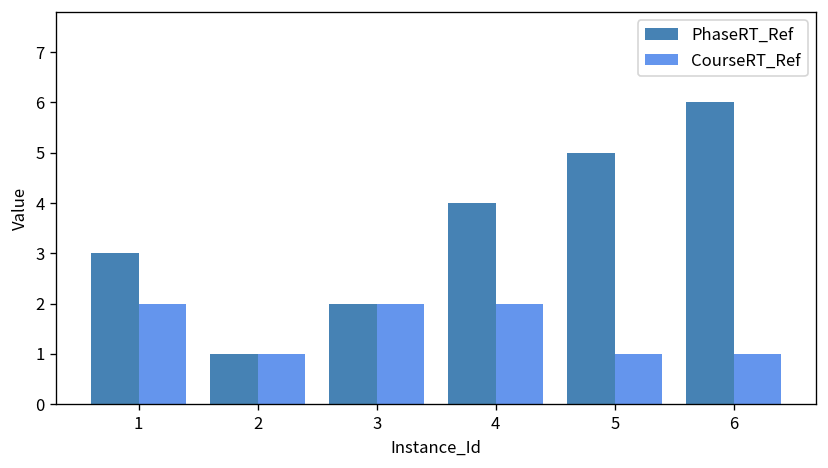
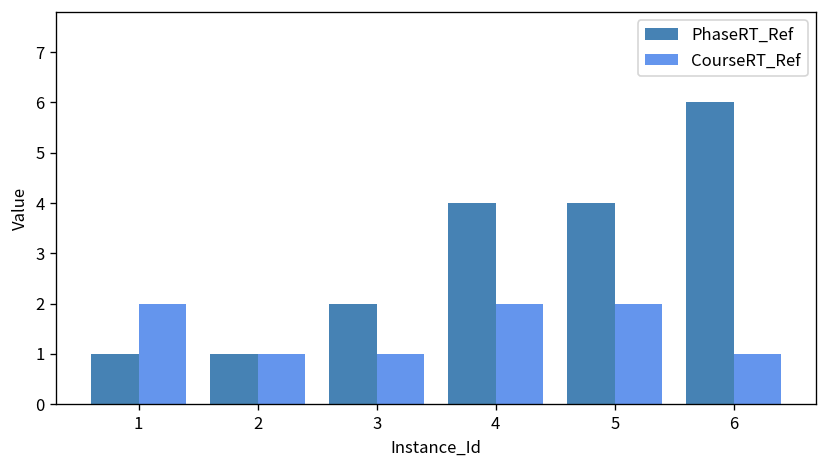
  {
    "PhaseRT_Ref": {
-     "1": 3,
+     "1": 1,
      "2": 1,
      "3": 2,
      "4": 4,
-     "5": 5,
+     "5": 4,
      "6": 6
    },
    "CourseRT_Ref": {
      "1": 2,
      "2": 1,
-     "3": 2,
+     "3": 1,
      "4": 2,
-     "5": 1,
+     "5": 2,
      "6": 1
    }
  }
